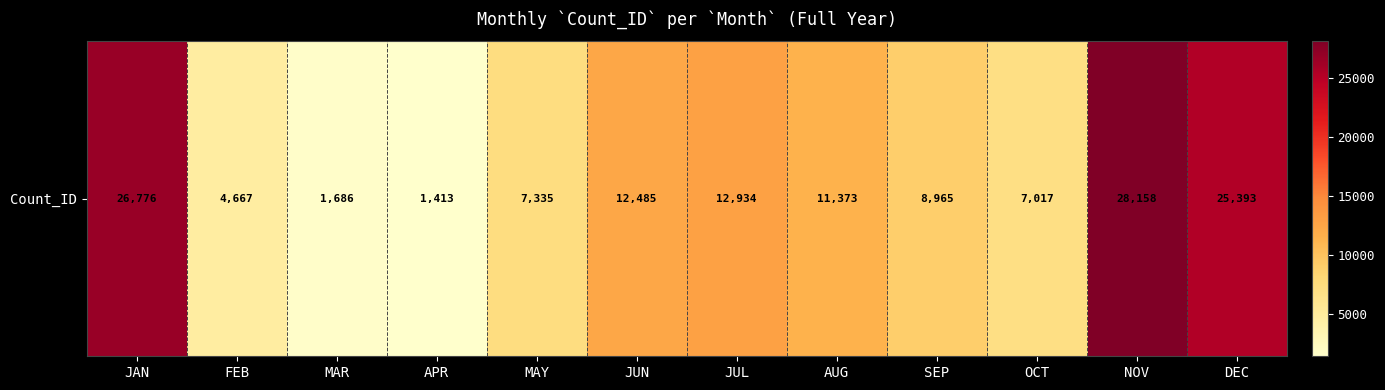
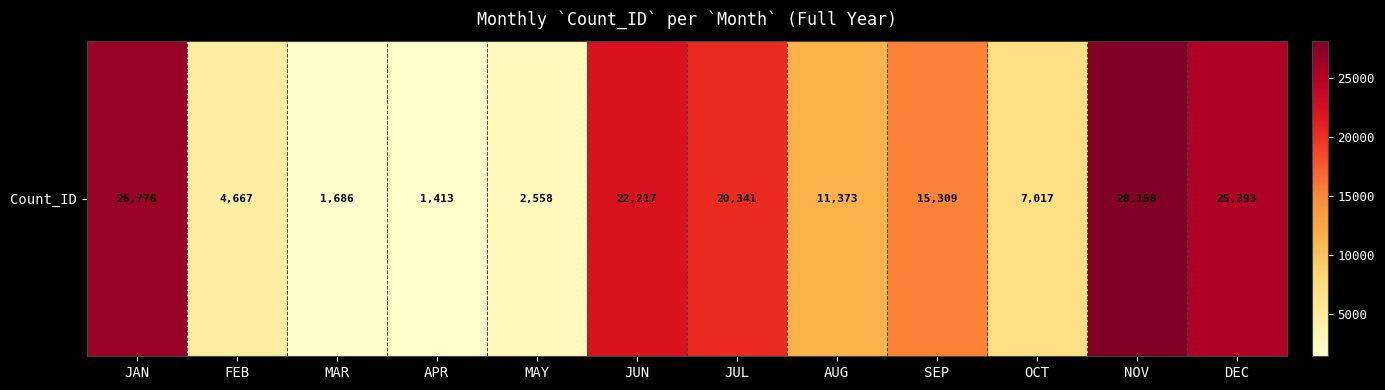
  {
    "Count_ID": {
      "JAN": "26,776",
      "FEB": "4,667",
      "MAR": "1,686",
      "APR": "1,413",
-     "MAY": "7,335",
-     "JUN": "12,485",
-     "JUL": "12,934",
+     "MAY": "2,558",
+     "JUN": "22,217",
+     "JUL": "20,341",
      "AUG": "11,373",
-     "SEP": "8,965",
+     "SEP": "15,309",
      "OCT": "7,017",
      "NOV": "28,158",
      "DEC": "25,393"
    }
  }
